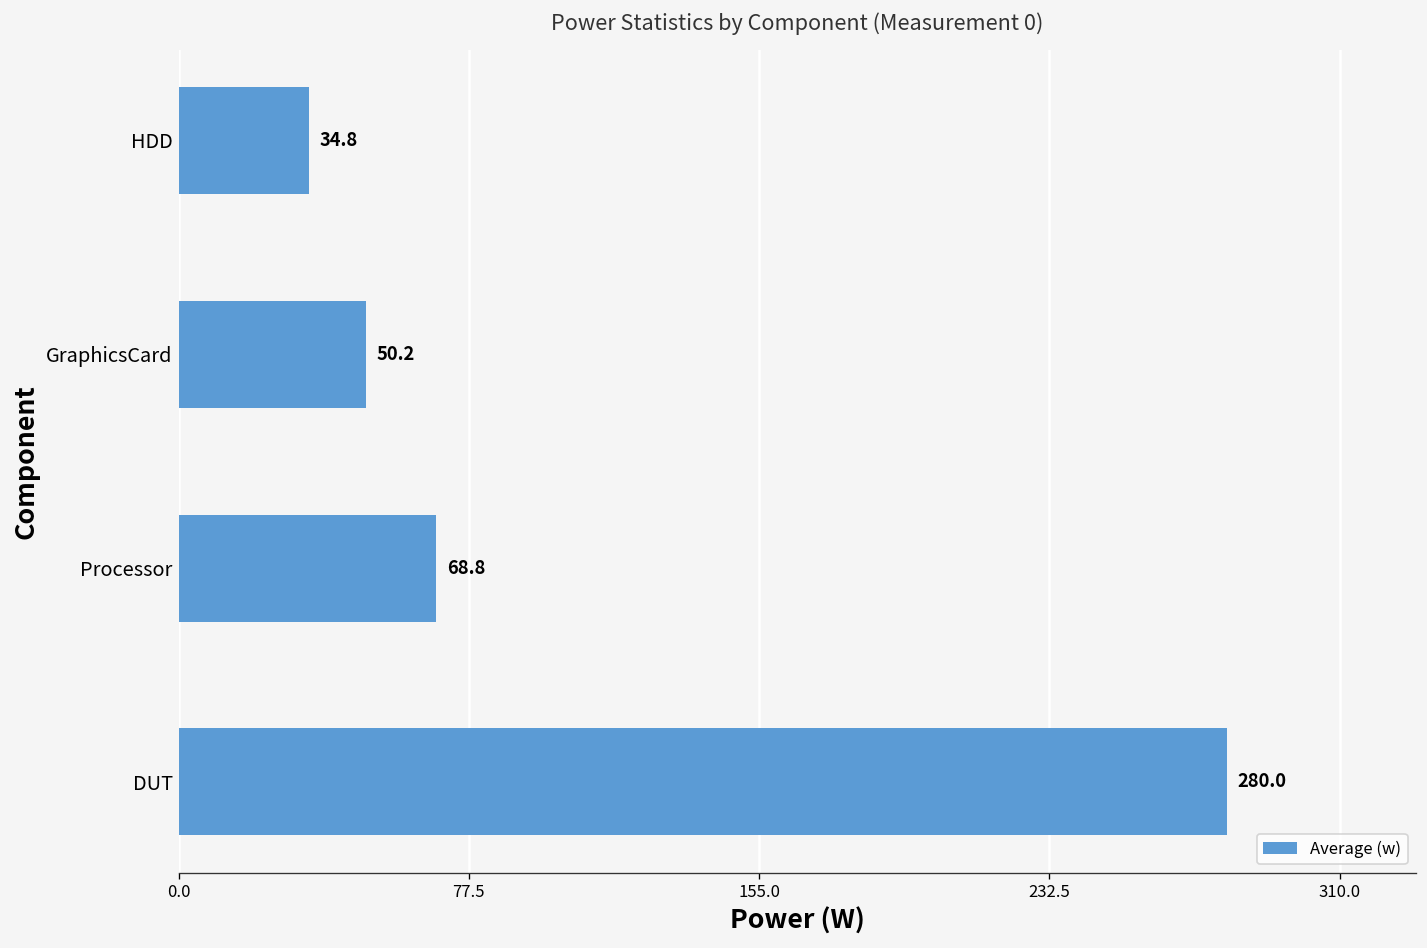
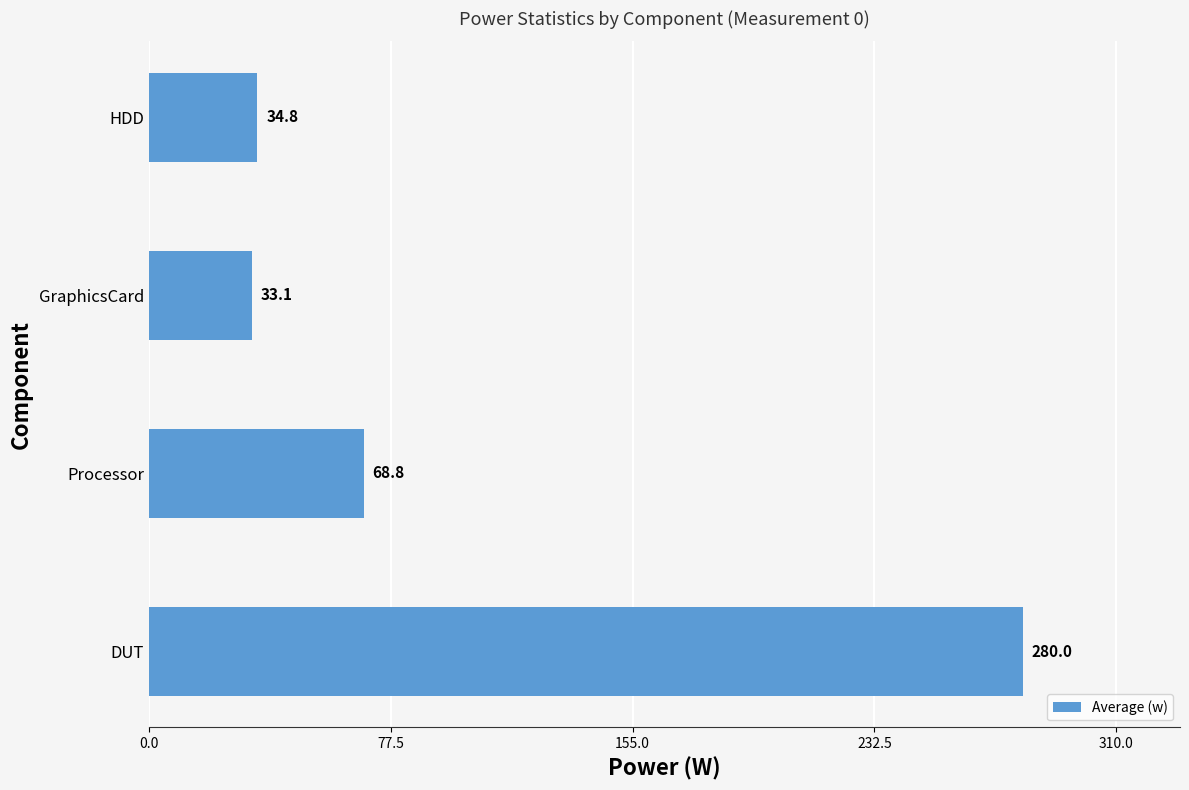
  {
    "HDD": 34.8,
-   "GraphicsCard": 50.2,
+   "GraphicsCard": 33.1,
    "Processor": 68.8,
    "DUT": 280.0
  }
